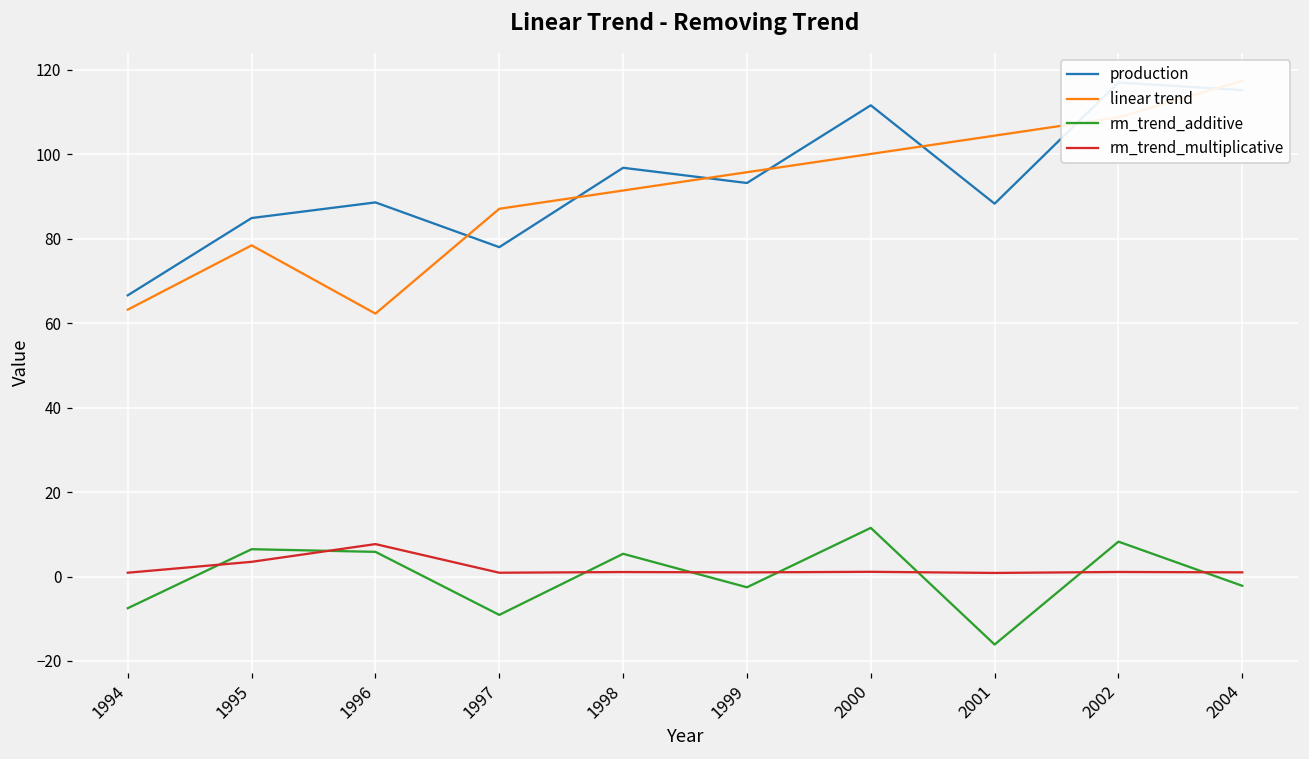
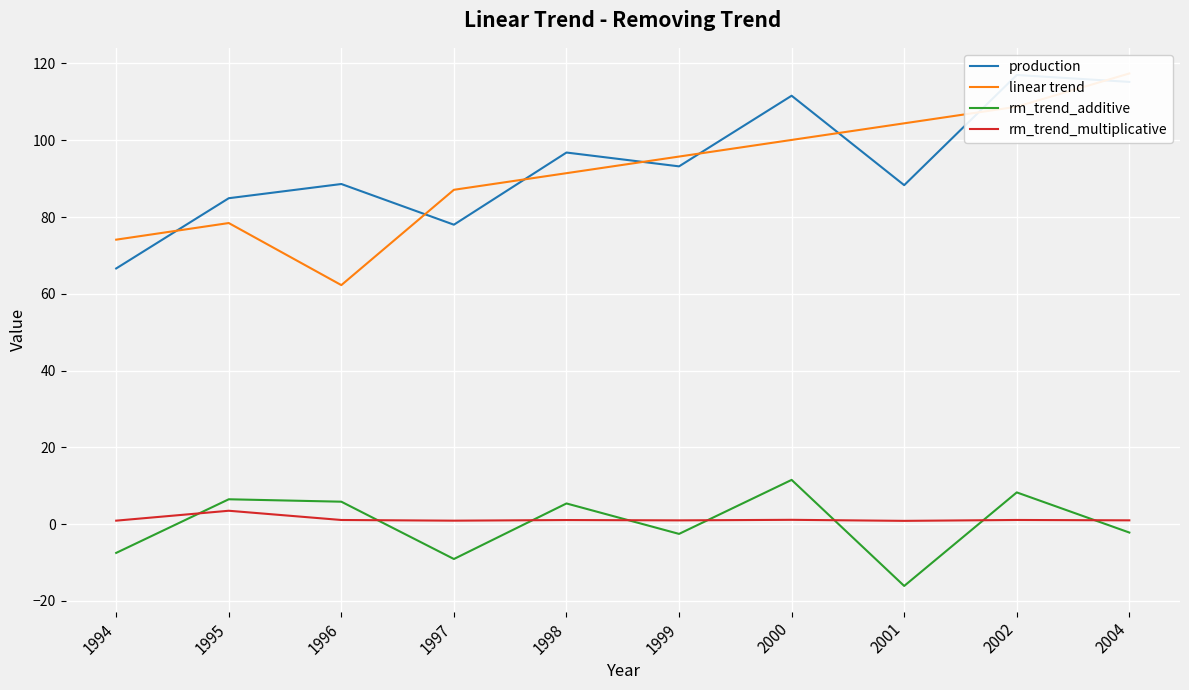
  {
    "production": {
      "1994": 67,
      "1995": 85,
      "1996": 89,
      "1997": 78,
      "1998": 97,
      "1999": 93,
      "2000": 112,
      "2001": 88
    },
    "linear trend": {
-     "1994": 63,
+     "1994": 74,
      "1995": 78,
      "1996": 62,
      "1997": 87,
      "1998": 91,
      "1999": 96,
      "2000": 100,
      "2001": 104
    },
    "rm_trend_additive": {
      "1994": -8,
      "1995": 6,
      "1996": 6,
      "1997": -9,
      "1998": 5,
      "1999": -3,
      "2000": 12,
      "2001": -16,
      "2002": 8,
      "2004": -2
    },
    "rm_trend_multiplicative": {
      "1994": 1,
      "1995": 3,
-     "1996": 8,
+     "1996": 1,
      "1997": 1,
      "1998": 1,
      "1999": 1,
      "2000": 1,
      "2001": 1,
      "2002": 1,
      "2004": 1
    }
  }
